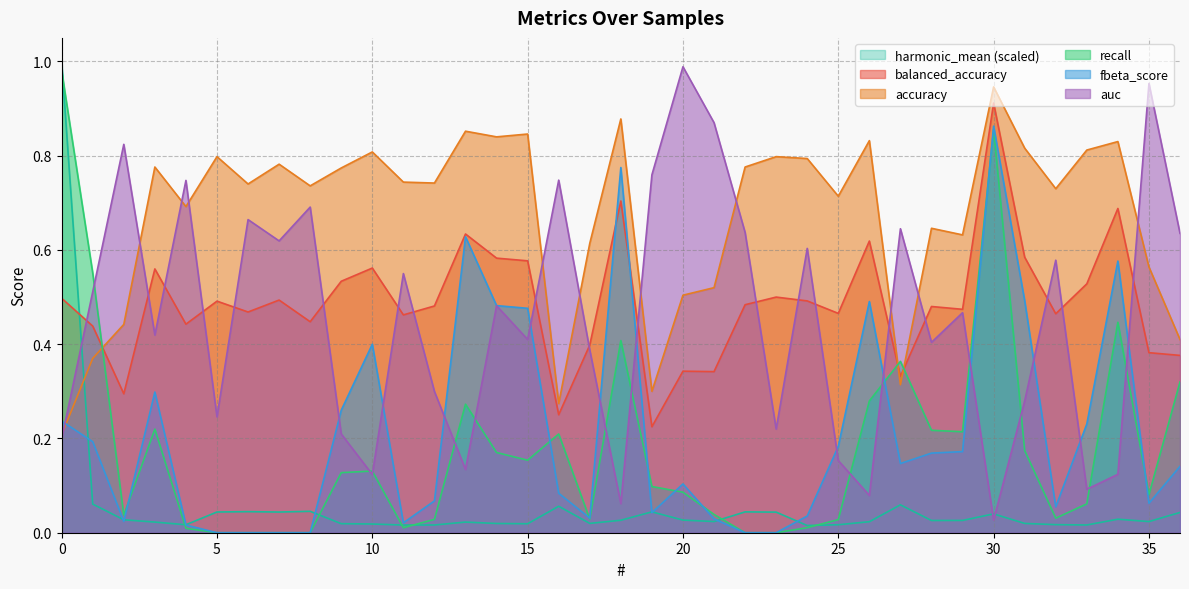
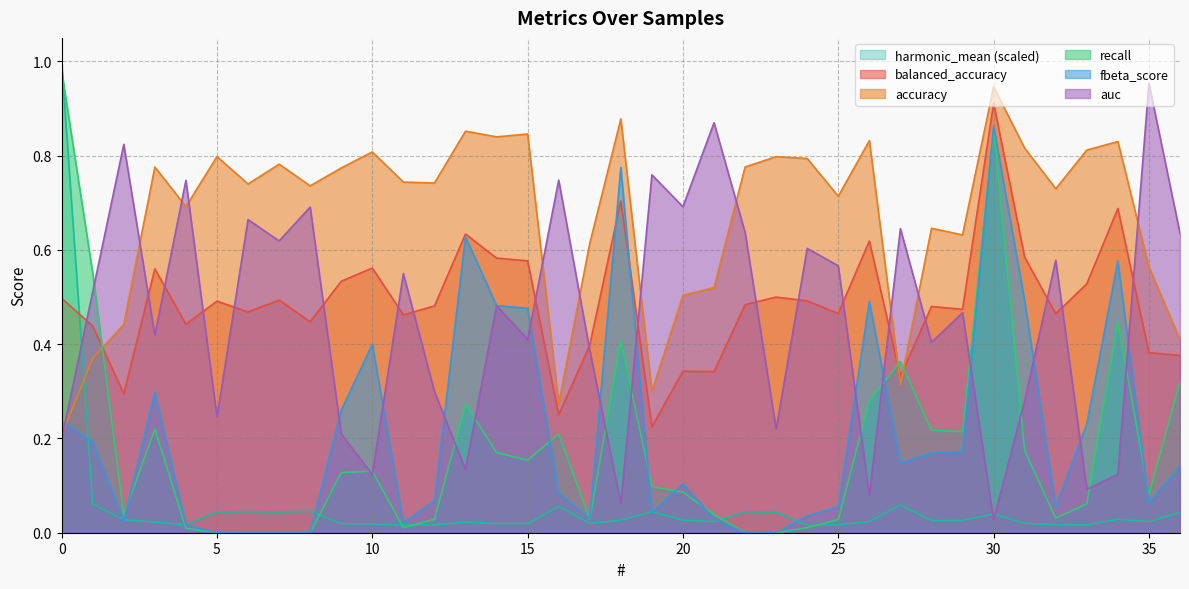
  {
    "fbeta_score": {
      "0": 0.24,
      "10": 0.40,
      "15": 0.48,
      "20": 0.10,
-     "25": 0.18,
+     "25": 0.06,
      "30": 0.86,
      "35": 0.06
    },
    "auc": {
      "0": 0.20,
      "5": 0.25,
      "10": 0.12,
      "15": 0.41,
-     "20": 0.99,
-     "25": 0.15,
+     "20": 0.69,
+     "25": 0.57,
      "30": 0.03
    }
  }
